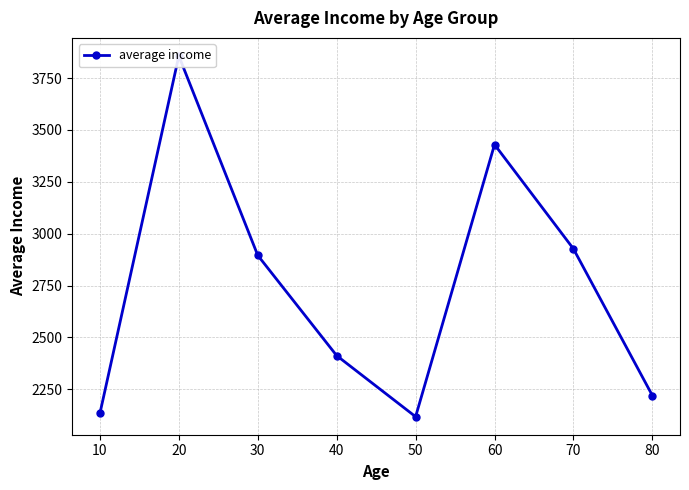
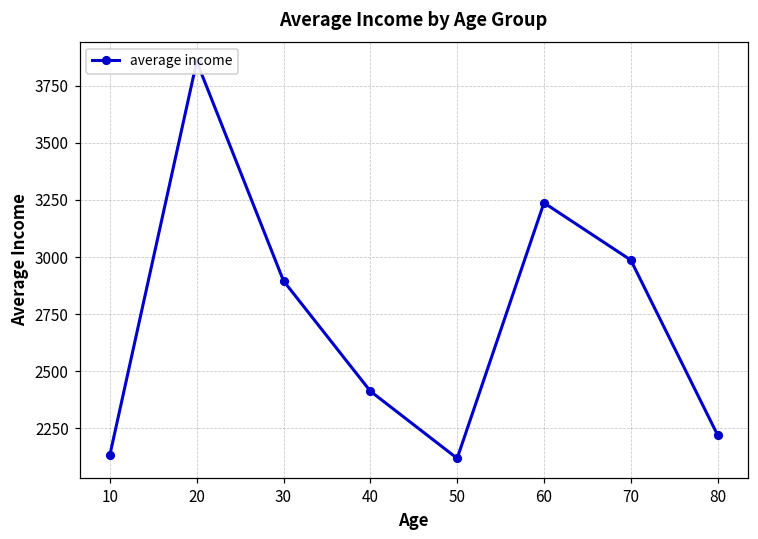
  {
    "10": 2130,
    "30": 2900,
    "40": 2410,
    "50": 2120,
-   "60": 3430,
-   "70": 2930,
+   "60": 3240,
+   "70": 2990,
    "80": 2220
  }
